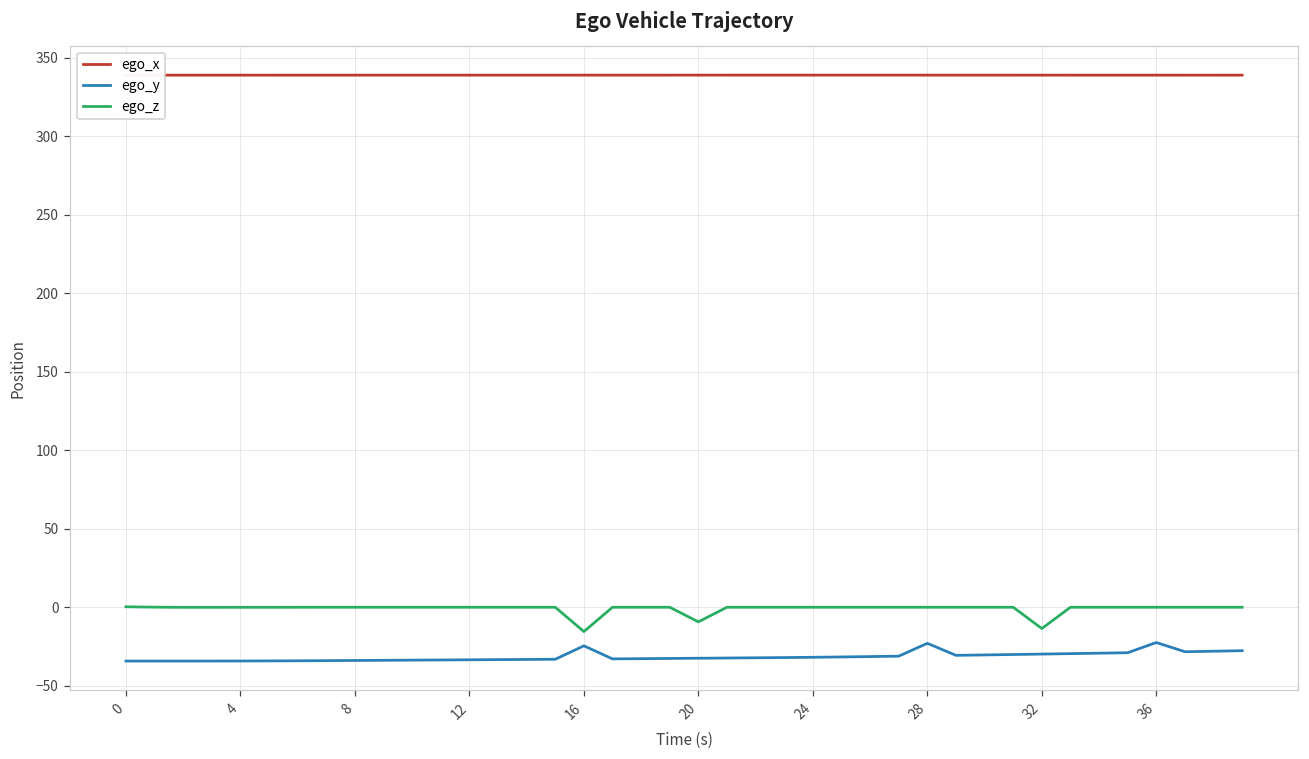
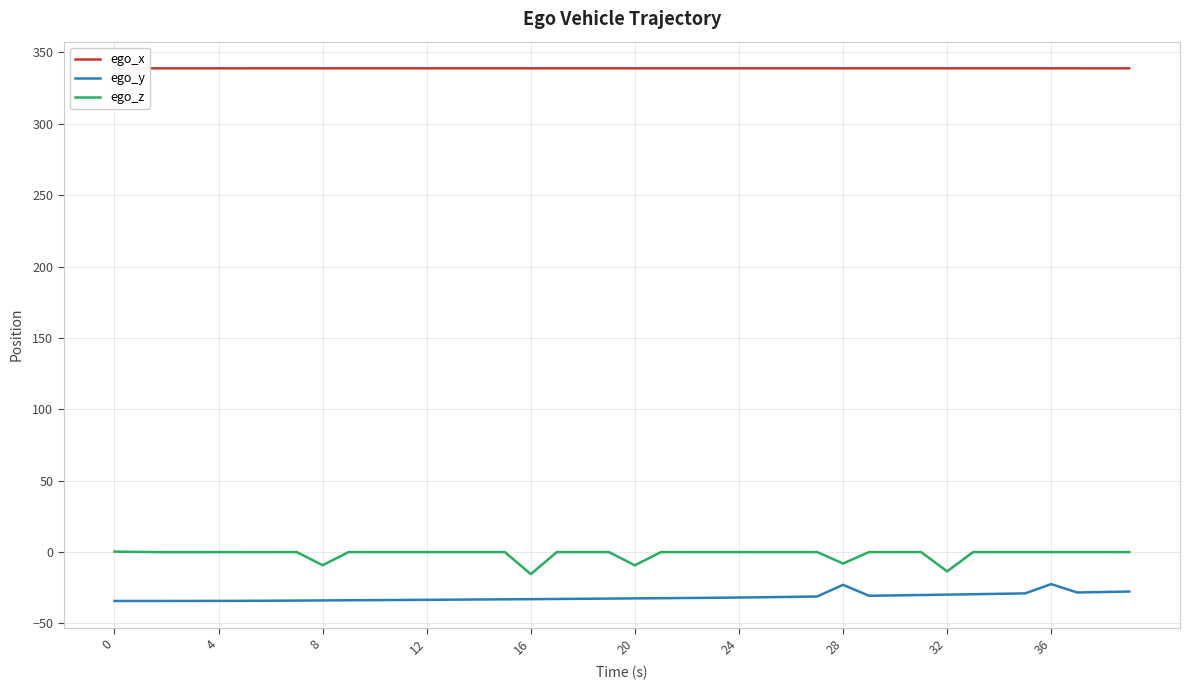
  {
    "ego_x": {
      "4": 339,
      "8": 339,
      "12": 339,
      "16": 339,
      "20": 339,
      "24": 339,
      "28": 339,
      "32": 339,
      "36": 339
    },
    "ego_y": {
      "0": -34,
      "4": -34,
      "8": -34,
      "12": -33,
-     "16": -25,
+     "16": -33,
      "20": -32,
      "24": -32,
      "28": -23,
      "32": -30,
      "36": -22
    },
    "ego_z": {
      "0": 0,
      "4": 0,
-     "8": 0,
+     "8": -9,
      "12": 0,
      "16": -15,
      "20": -9,
      "24": 0,
-     "28": 0,
+     "28": -8,
      "32": -14,
      "36": 0
    }
  }
